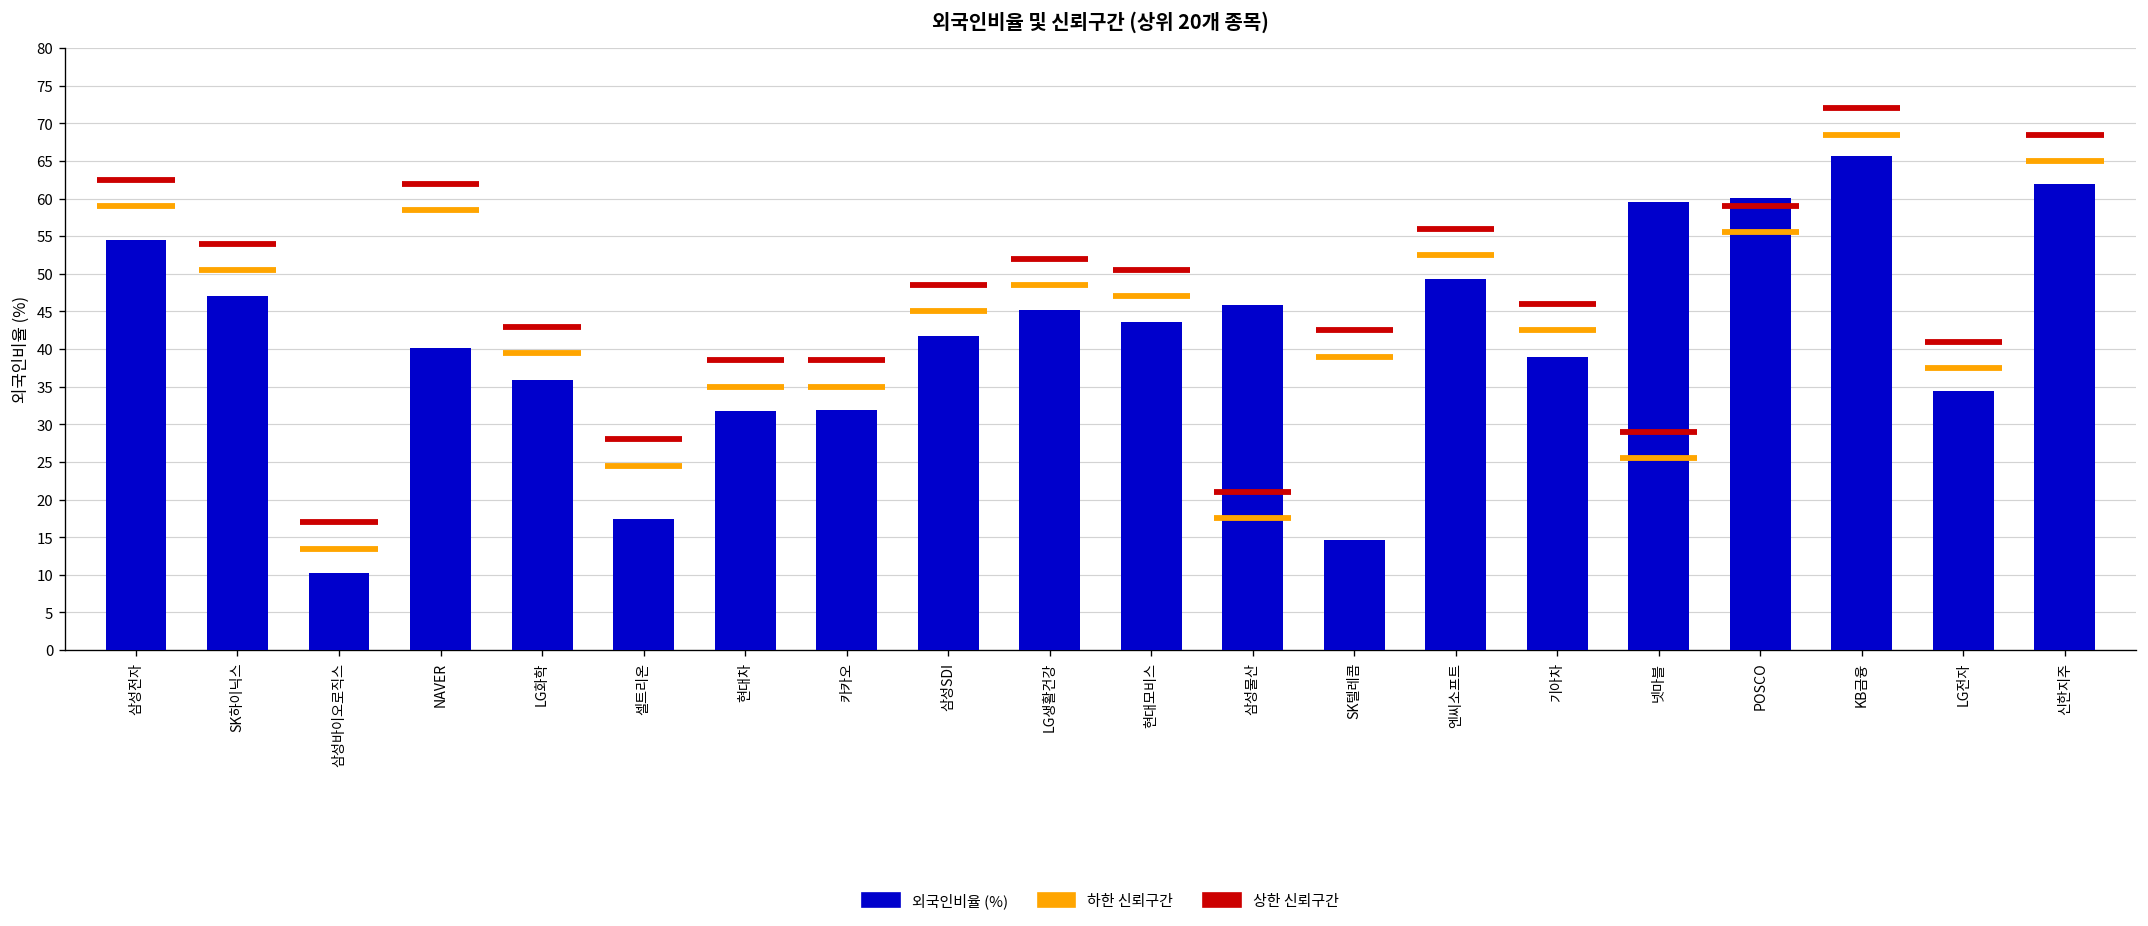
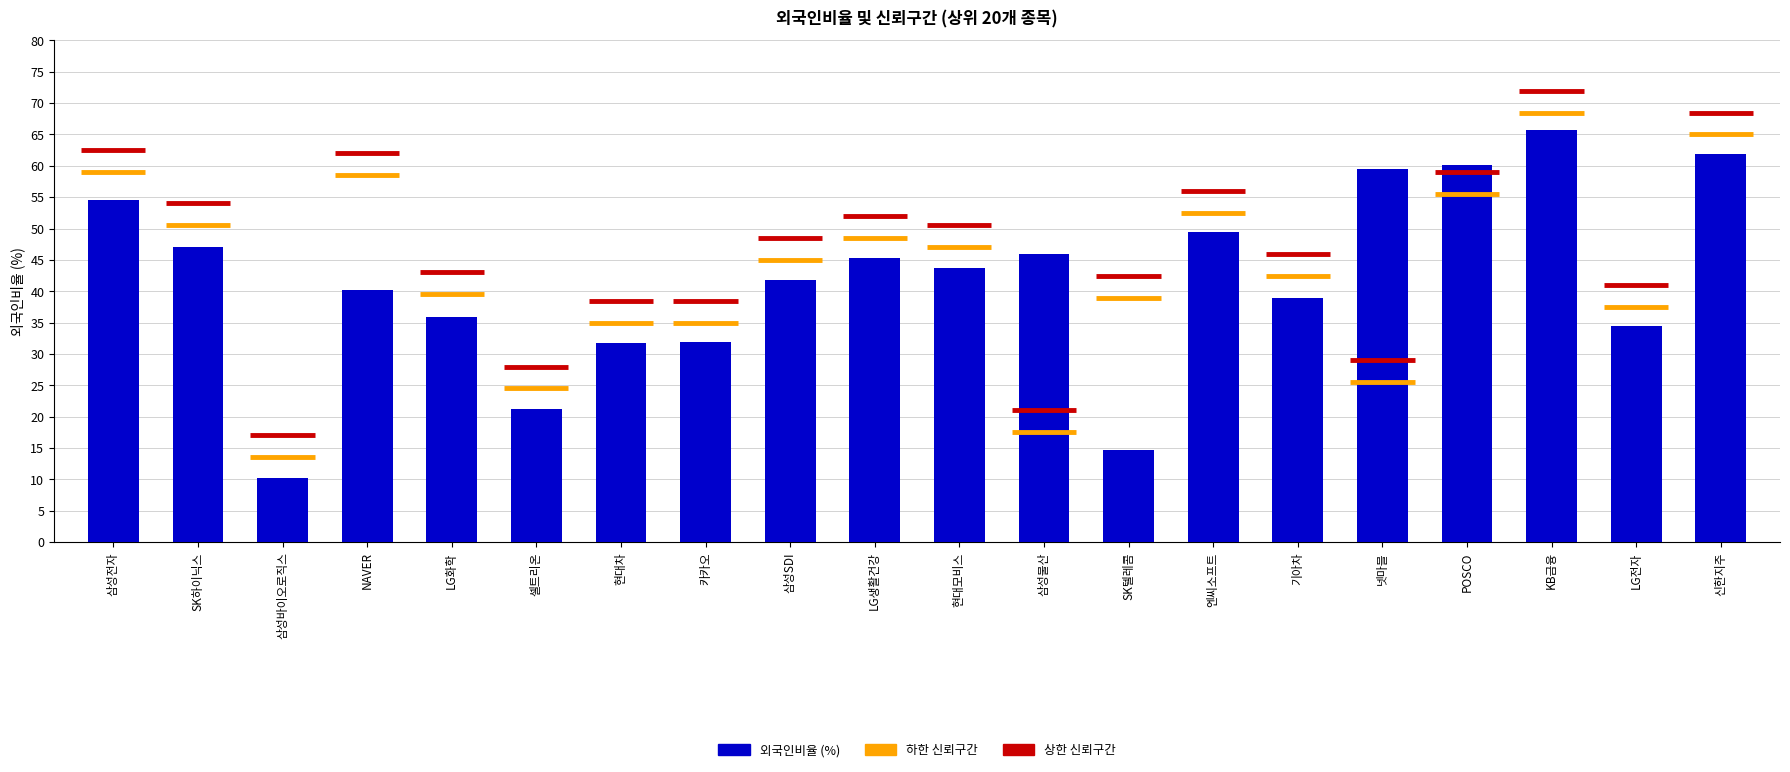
  {
    "삼성전자": 55,
    "SK하이닉스": 47,
    "삼성바이오로직스": 10,
    "NAVER": 40,
    "LG화학": 36,
-   "셀트리온": 17,
+   "셀트리온": 21,
    "현대차": 32,
    "카카오": 32,
    "삼성SDI": 42,
    "LG생활건강": 45,
    "현대모비스": 44,
    "삼성물산": 46,
    "SK텔레콤": 15,
    "엔씨소프트": 49,
    "기아차": 39,
    "넷마블": 60,
    "POSCO": 60,
    "KB금융": 66,
    "LG전자": 34,
    "신한지주": 62
  }
